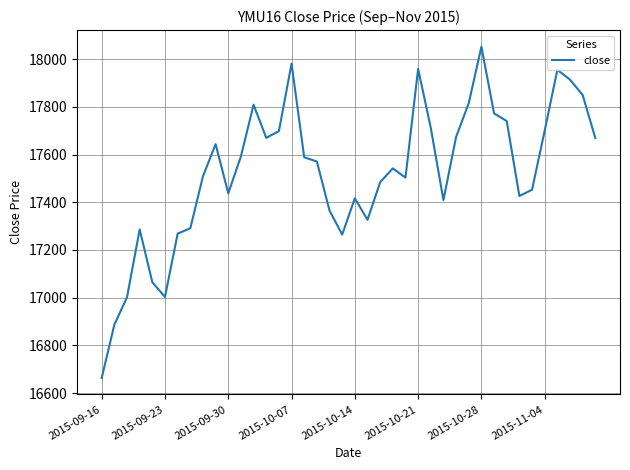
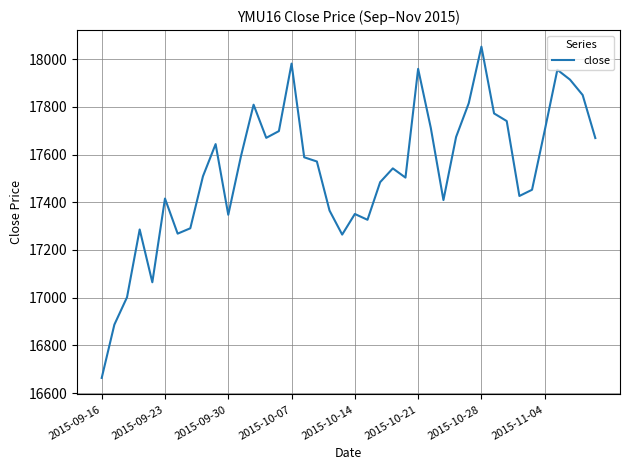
  {
    "2015-09-16": 16660,
-   "2015-09-23": 17000,
-   "2015-09-30": 17440,
+   "2015-09-23": 17420,
+   "2015-09-30": 17350,
    "2015-10-07": 17980,
-   "2015-10-14": 17420,
+   "2015-10-14": 17350,
    "2015-10-21": 17960,
    "2015-10-28": 18050,
    "2015-11-04": 17700
  }
